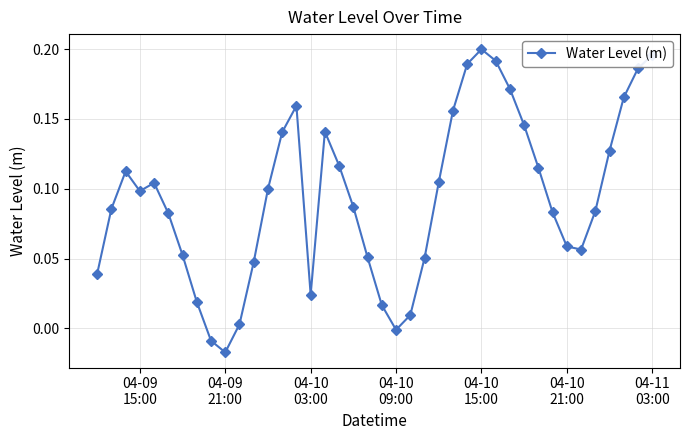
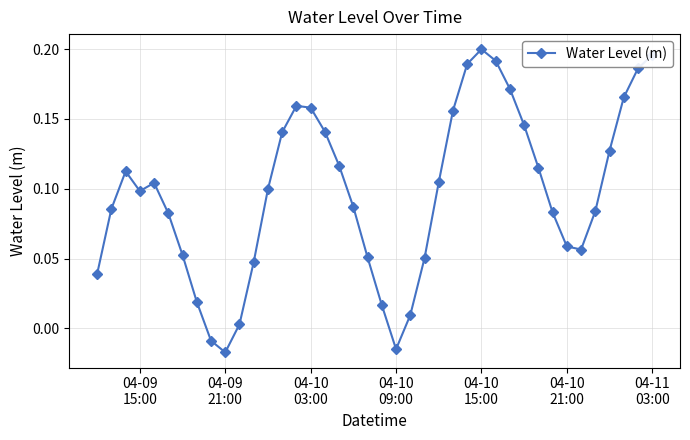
  {
    "04-09 15:00": 0.098,
    "04-09 21:00": -0.017,
-   "04-10 03:00": 0.024,
-   "04-10 09:00": -0.001,
+   "04-10 03:00": 0.158,
+   "04-10 09:00": -0.015,
    "04-10 15:00": 0.200,
    "04-10 21:00": 0.059
  }
